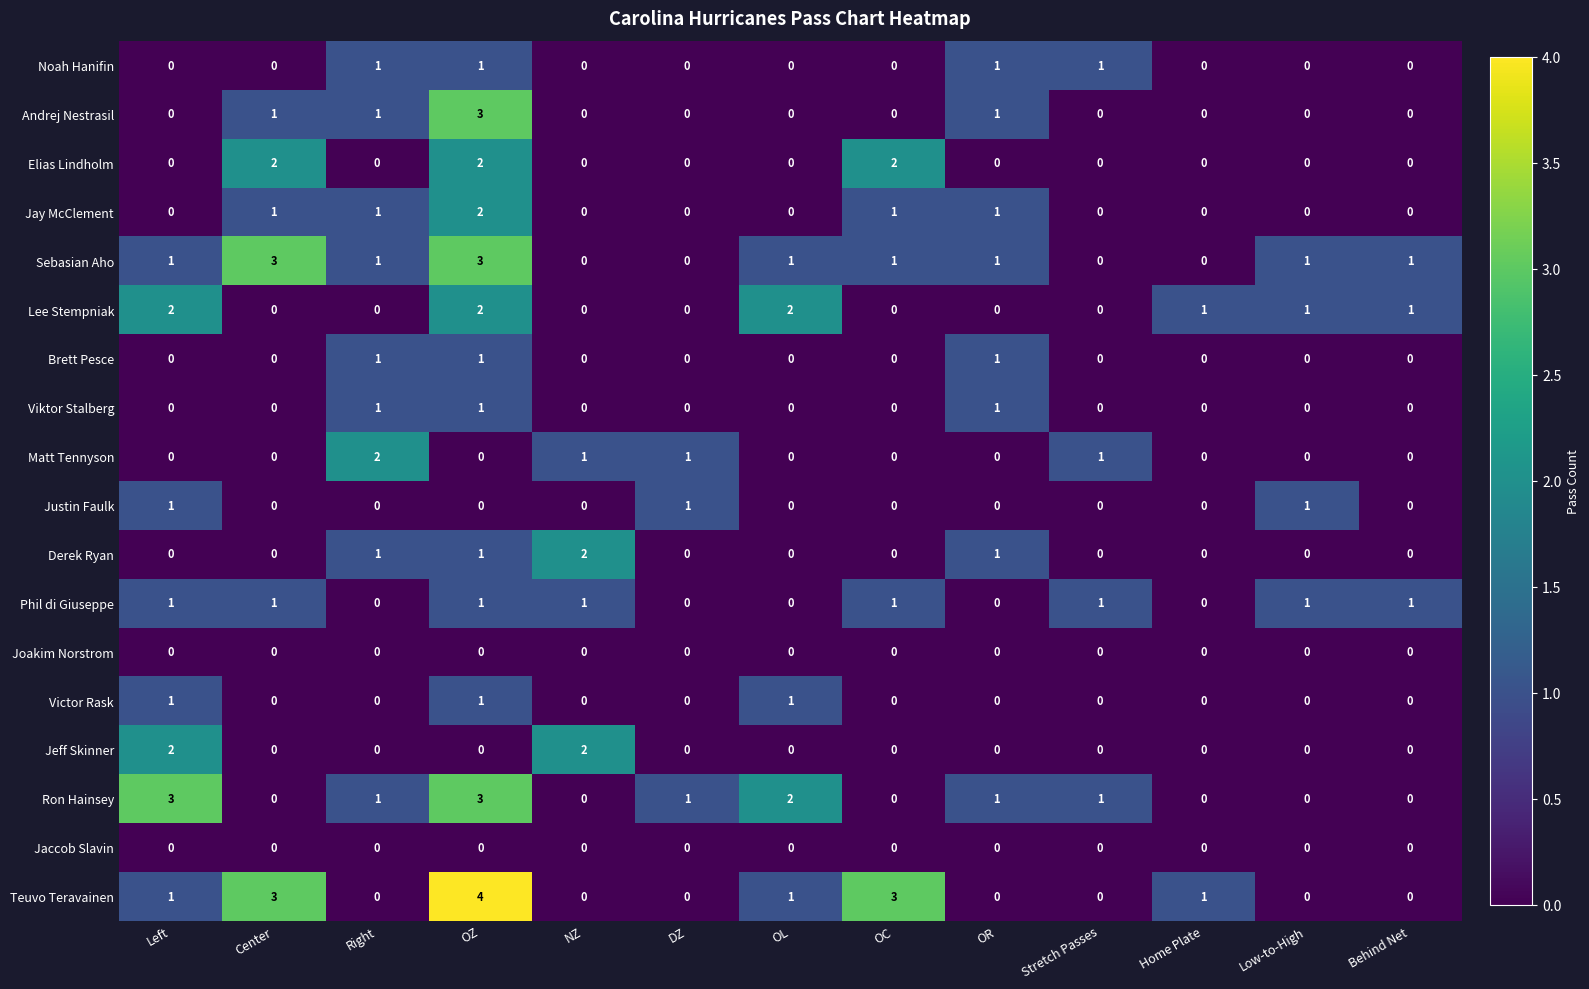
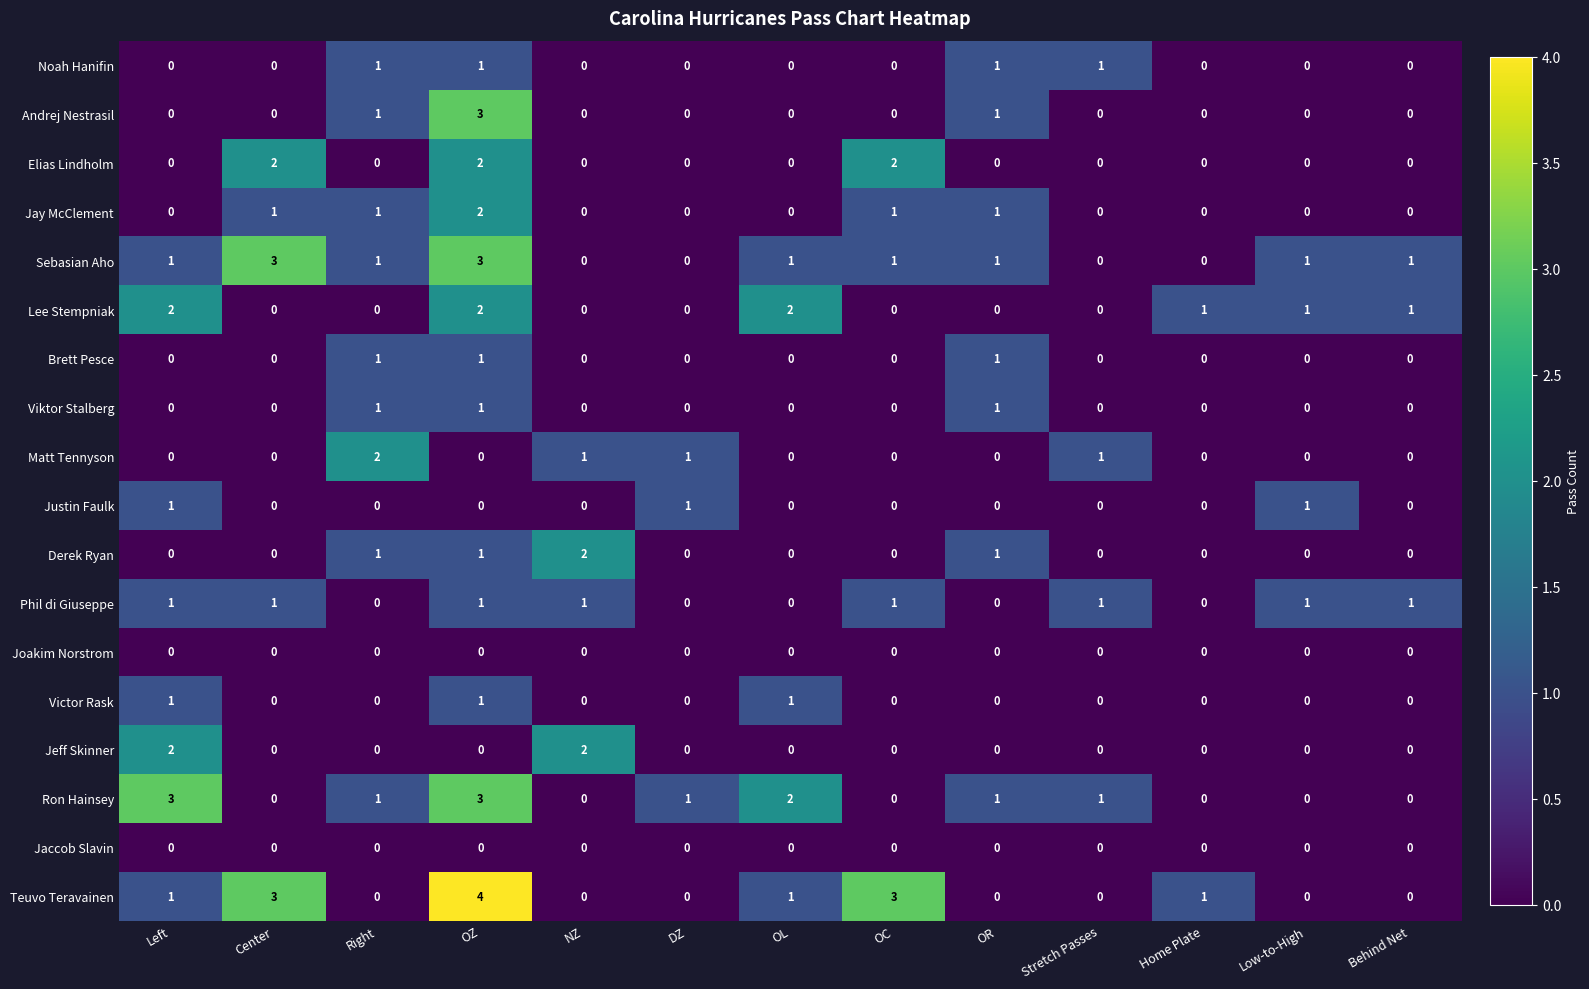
  {
    "Andrej Nestrasil": {
      "Left": 0,
-     "Center": 1,
+     "Center": 0,
      "Right": 1,
      "OZ": 3,
      "NZ": 0,
      "DZ": 0,
      "OL": 0,
      "OC": 0,
      "OR": 1,
      "Stretch Passes": 0,
      "Home Plate": 0,
      "Low-to-High": 0,
      "Behind Net": 0
    }
  }
